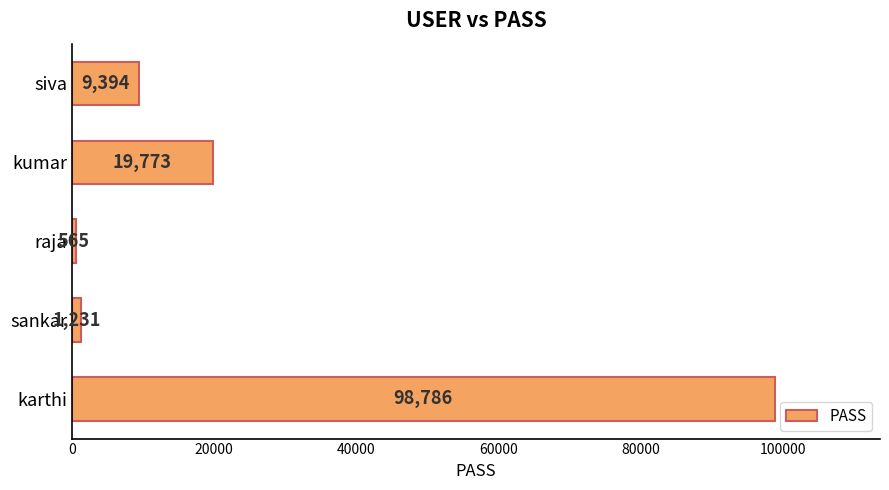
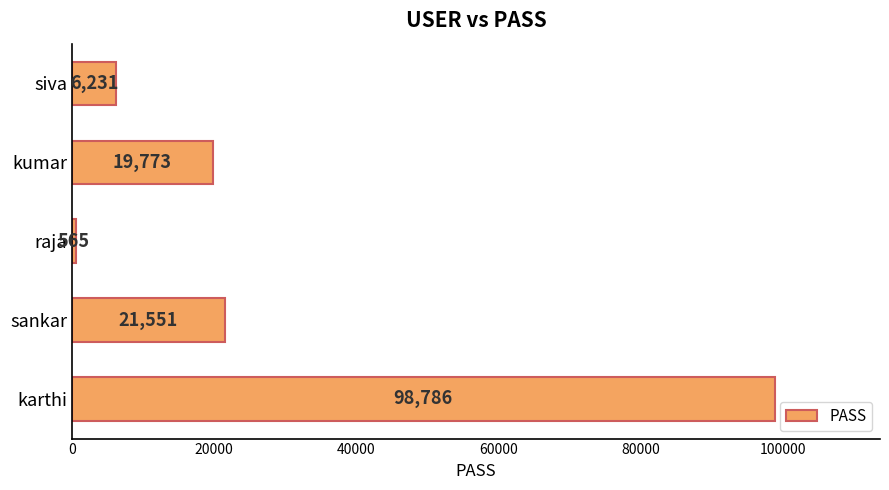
  {
-   "siva": "9,394",
+   "siva": "6,231",
    "kumar": "19,773",
    "raja": "565",
-   "sankar": "1,231",
+   "sankar": "21,551",
    "karthi": "98,786"
  }
